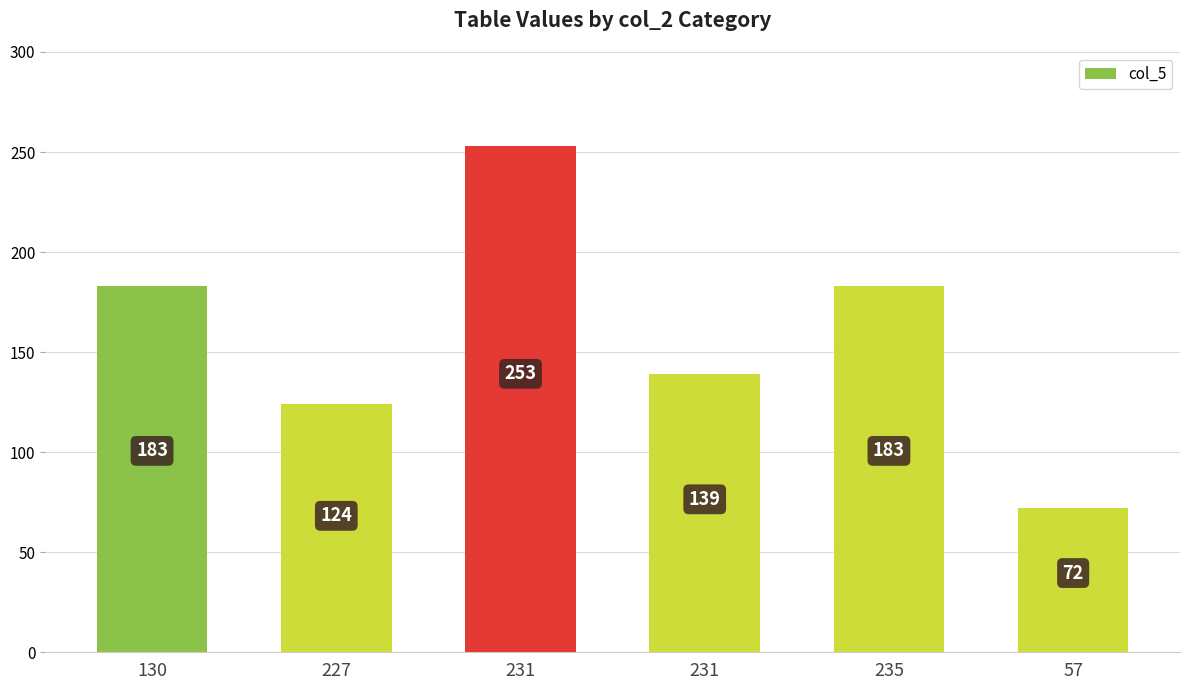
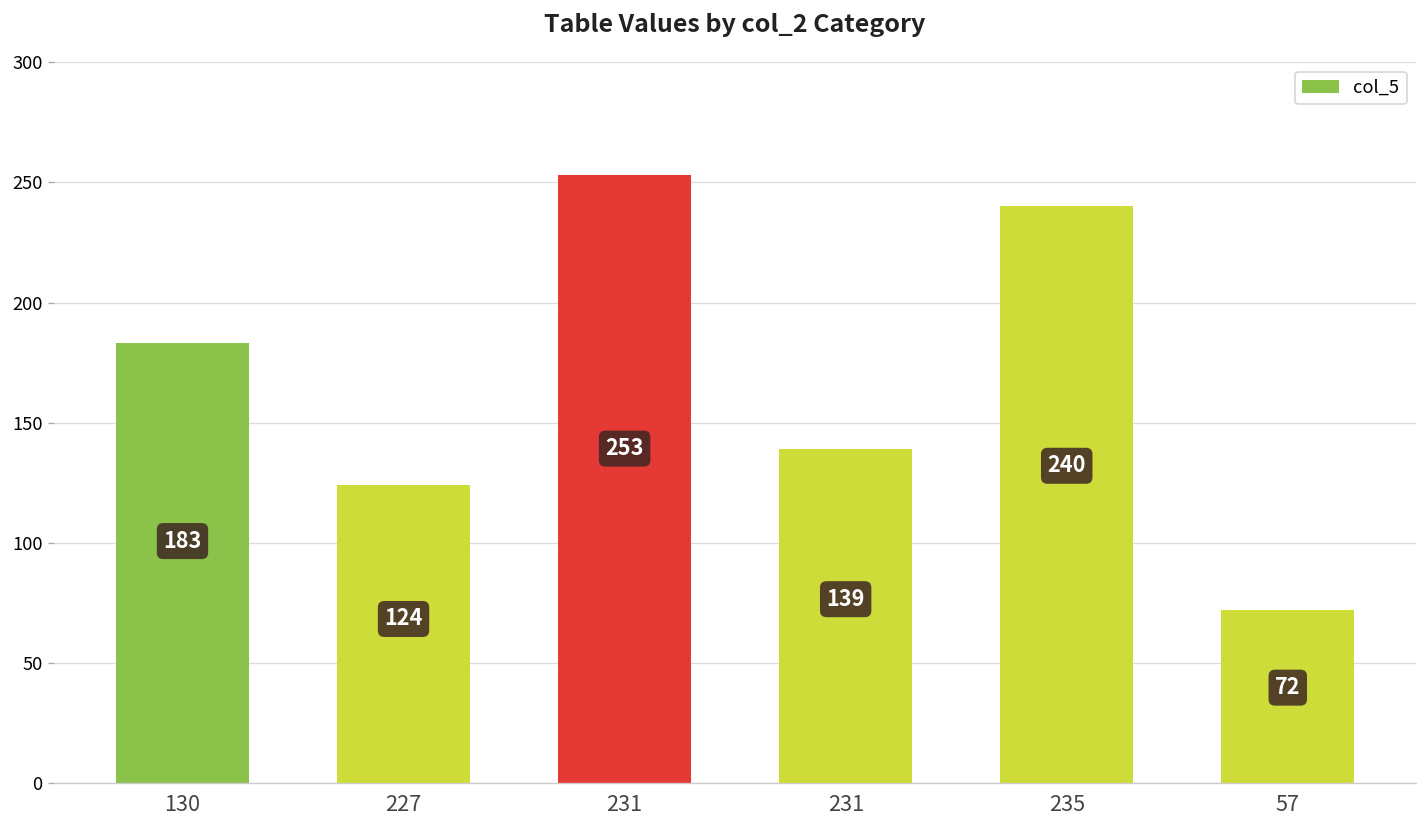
  {
-   "235": 183
+   "235": 240
  }
